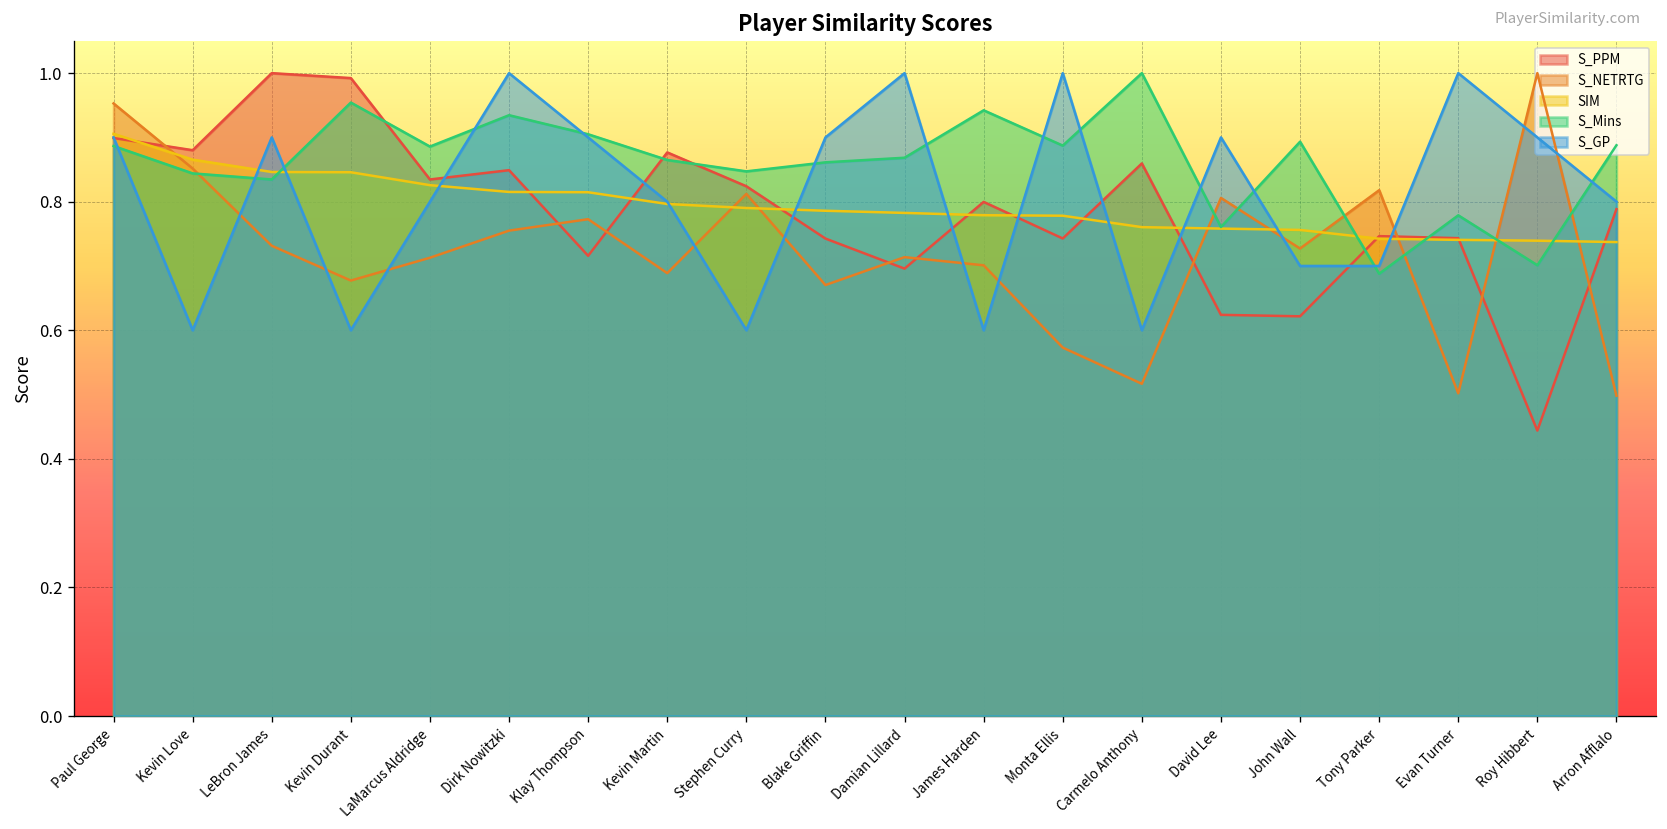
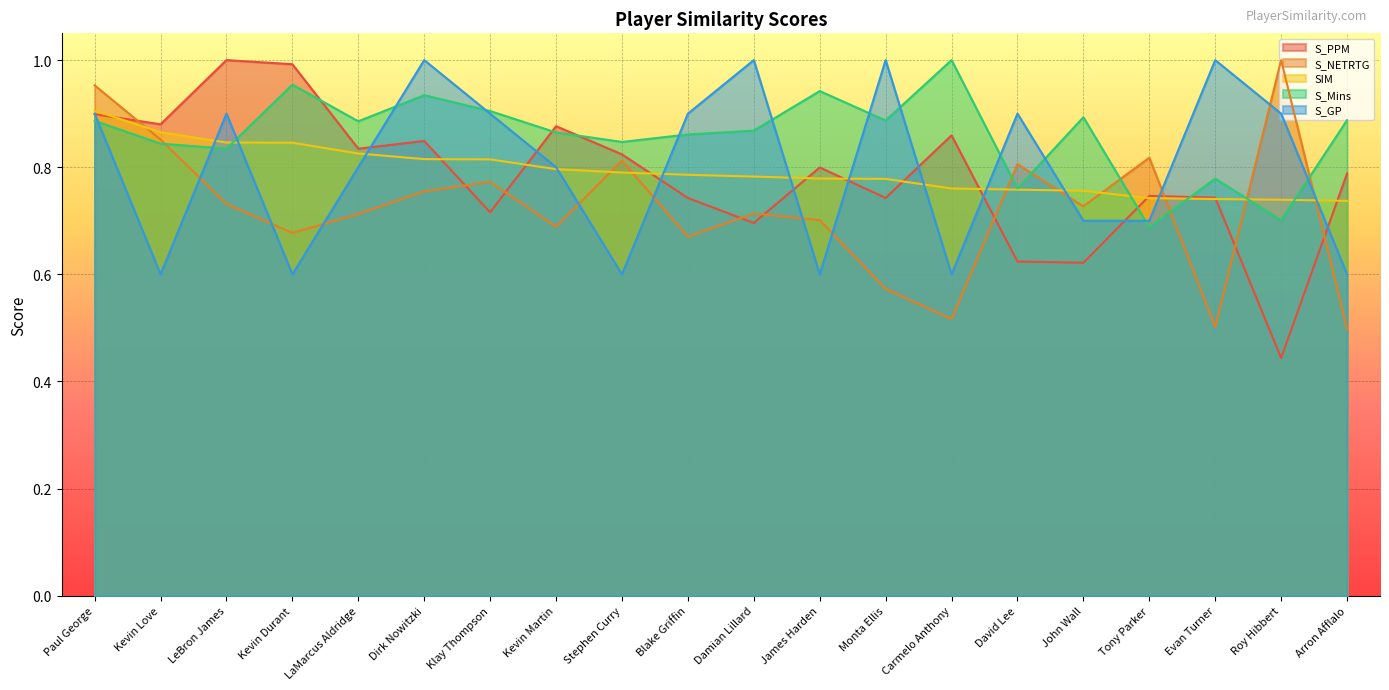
  {
    "S_Mins": {
      "Paul George": 0.89,
      "Kevin Love": 0.84,
      "LeBron James": 0.83,
      "Kevin Durant": 0.95,
      "LaMarcus Aldridge": 0.89,
      "Dirk Nowitzki": 0.93,
      "Klay Thompson": 0.90,
      "Kevin Martin": 0.86,
      "Stephen Curry": 0.85,
      "Blake Griffin": 0.86,
      "Damian Lillard": 0.87,
      "James Harden": 0.94,
      "Monta Ellis": 0.89,
      "Carmelo Anthony": 1.0,
      "John Wall": 0.89,
      "Tony Parker": 0.69,
      "Evan Turner": 0.78,
      "Roy Hibbert": 0.7,
      "Arron Afflalo": 0.89
    },
    "S_GP": {
      "Kevin Love": 0.6,
      "LeBron James": 0.9,
      "Kevin Durant": 0.6,
      "LaMarcus Aldridge": 0.8,
      "Dirk Nowitzki": 1.0,
      "Klay Thompson": 0.9,
      "Stephen Curry": 0.6,
      "Blake Griffin": 0.9,
      "Damian Lillard": 1.0,
      "James Harden": 0.6,
      "Monta Ellis": 1.0,
      "Carmelo Anthony": 0.6,
      "David Lee": 0.9,
      "John Wall": 0.7,
      "Tony Parker": 0.7,
      "Evan Turner": 1.0,
-     "Arron Afflalo": 0.8
+     "Arron Afflalo": 0.6
    }
  }
